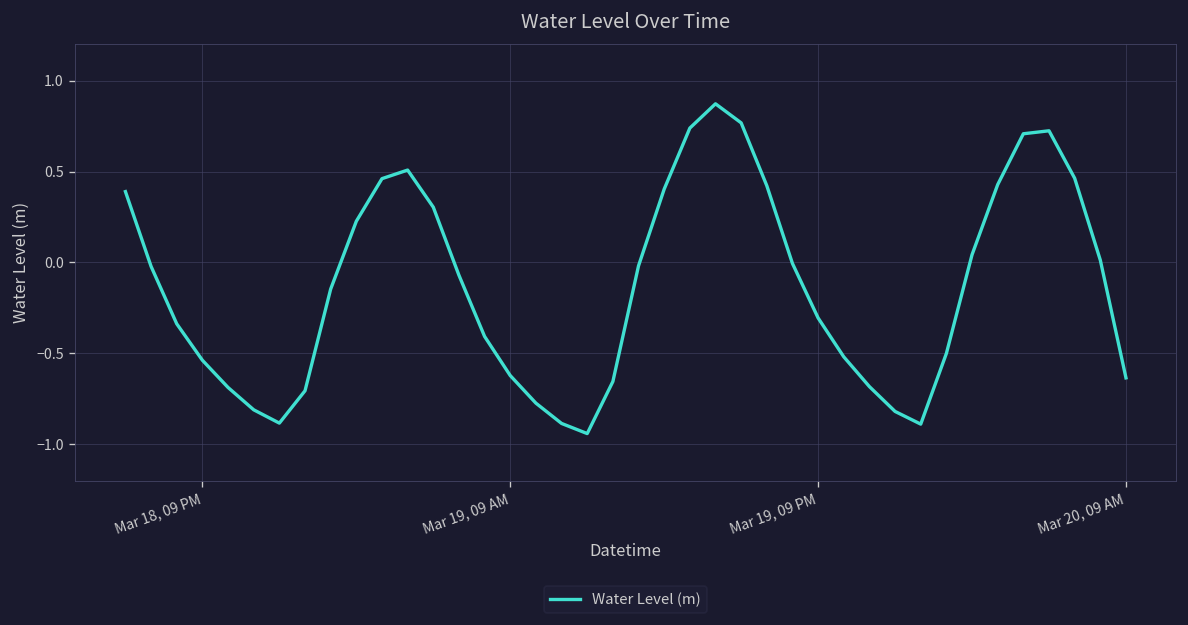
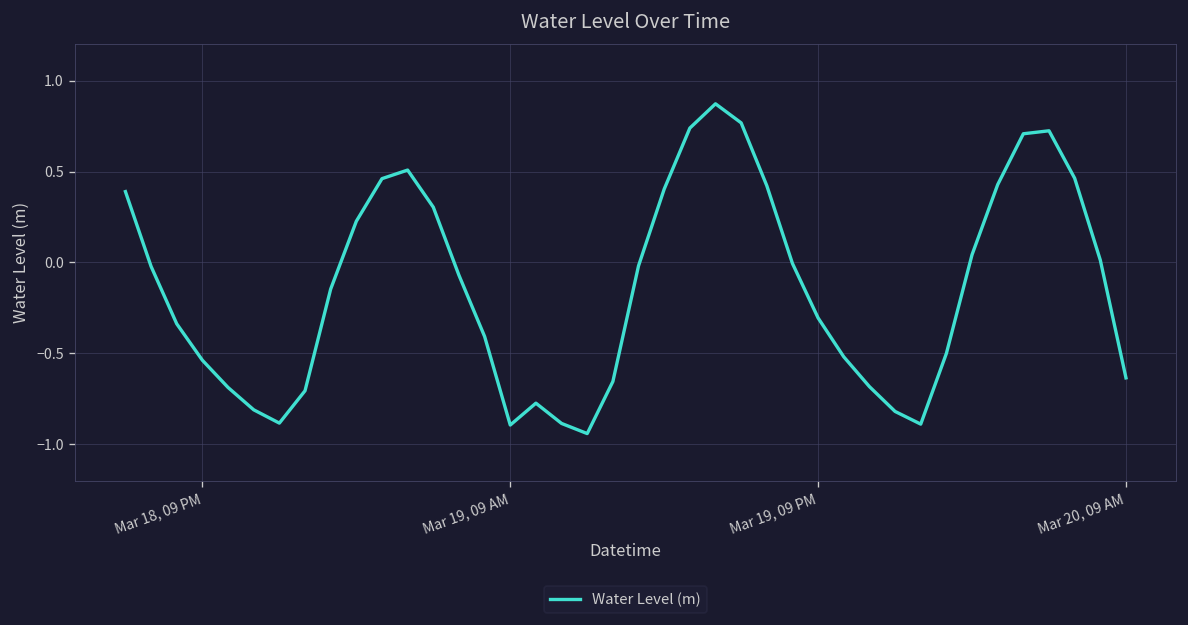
  {
    "Mar 18, 09 PM": -0.54,
-   "Mar 19, 09 AM": -0.62,
+   "Mar 19, 09 AM": -0.89,
    "Mar 19, 09 PM": -0.31,
    "Mar 20, 09 AM": -0.63
  }
